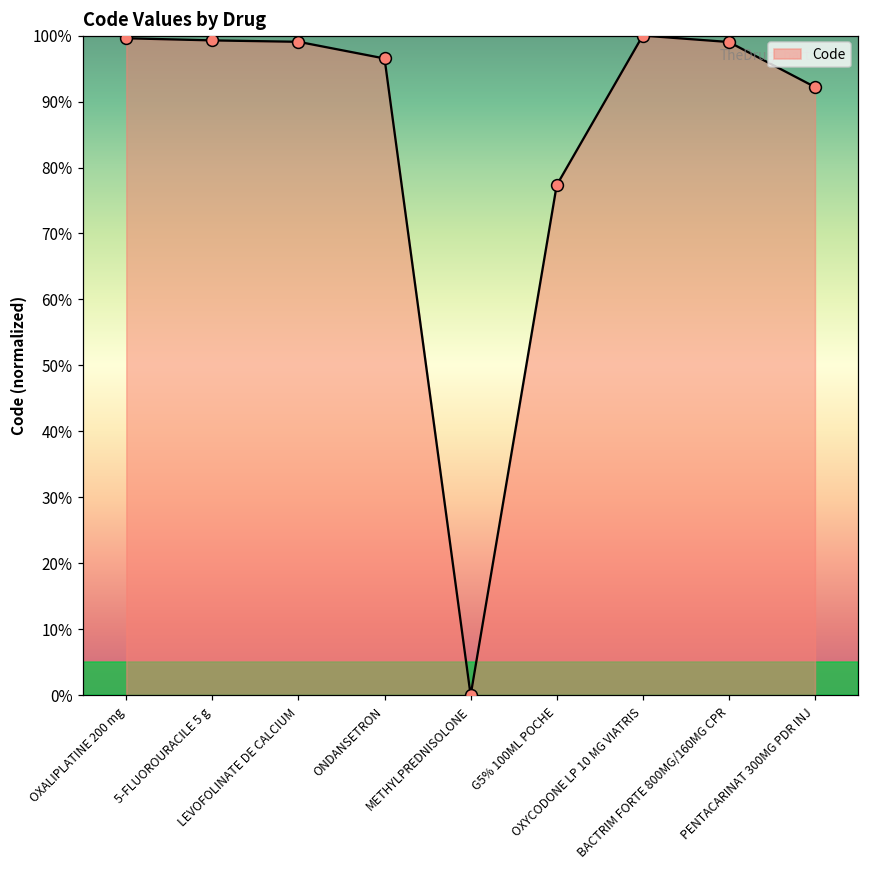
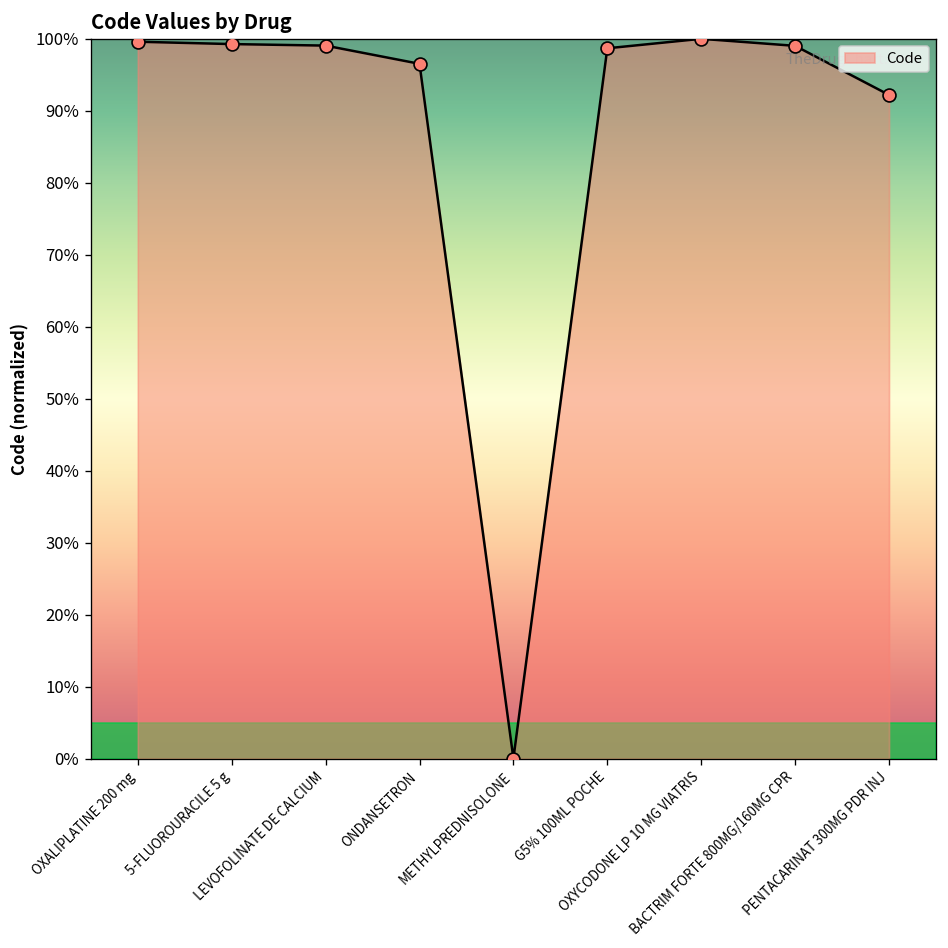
  {
    "OXALIPLATINE 200 mg": "100%",
    "5-FLUOROURACILE 5 g": "99%",
    "LEVOFOLINATE DE CALCIUM": "99%",
    "ONDANSETRON": "97%",
-   "G5% 100ML POCHE": "77%",
+   "G5% 100ML POCHE": "99%",
    "OXYCODONE LP 10 MG VIATRIS": "100%",
    "BACTRIM FORTE 800MG/160MG CPR": "99%",
    "PENTACARINAT 300MG PDR INJ": "92%"
  }
